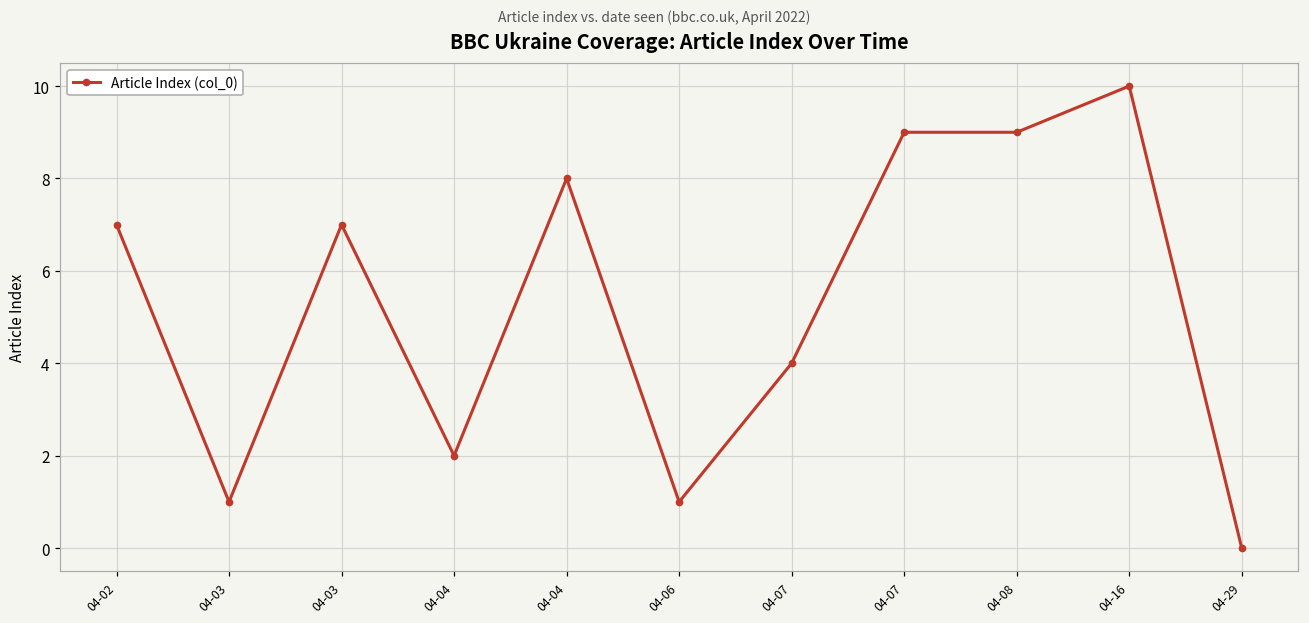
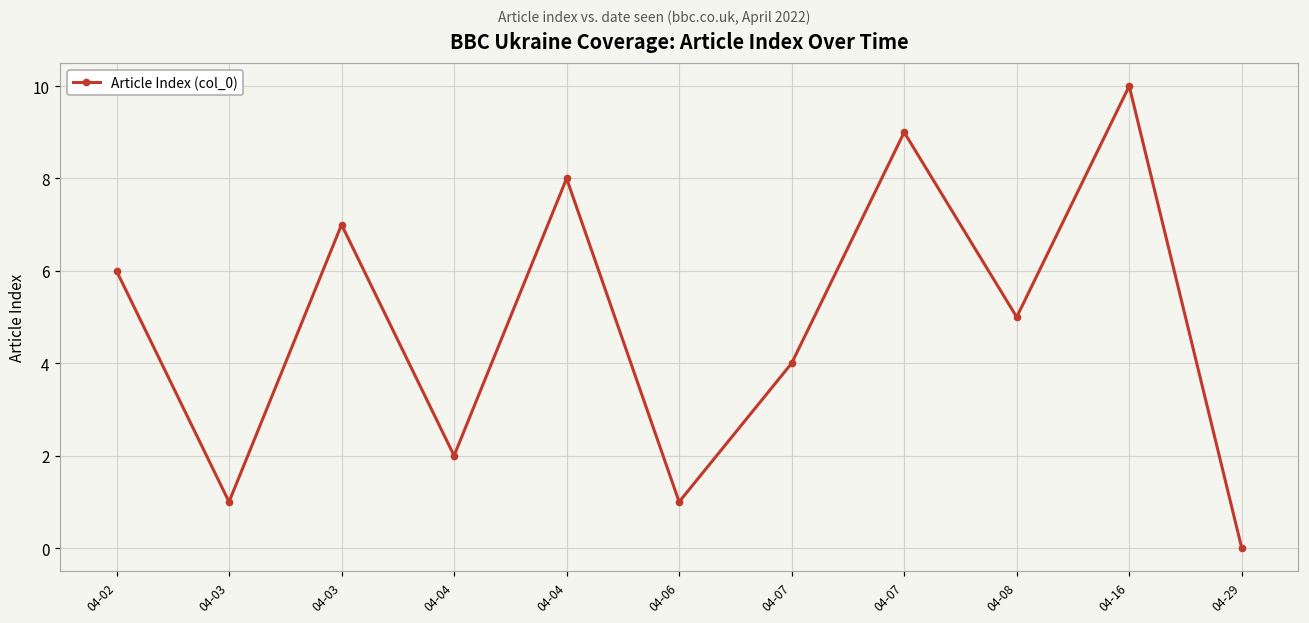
  {
-   "04-02": 7,
+   "04-02": 6,
    "04-06": 1,
-   "04-08": 9,
+   "04-08": 5,
    "04-16": 10,
    "04-29": 0
  }
